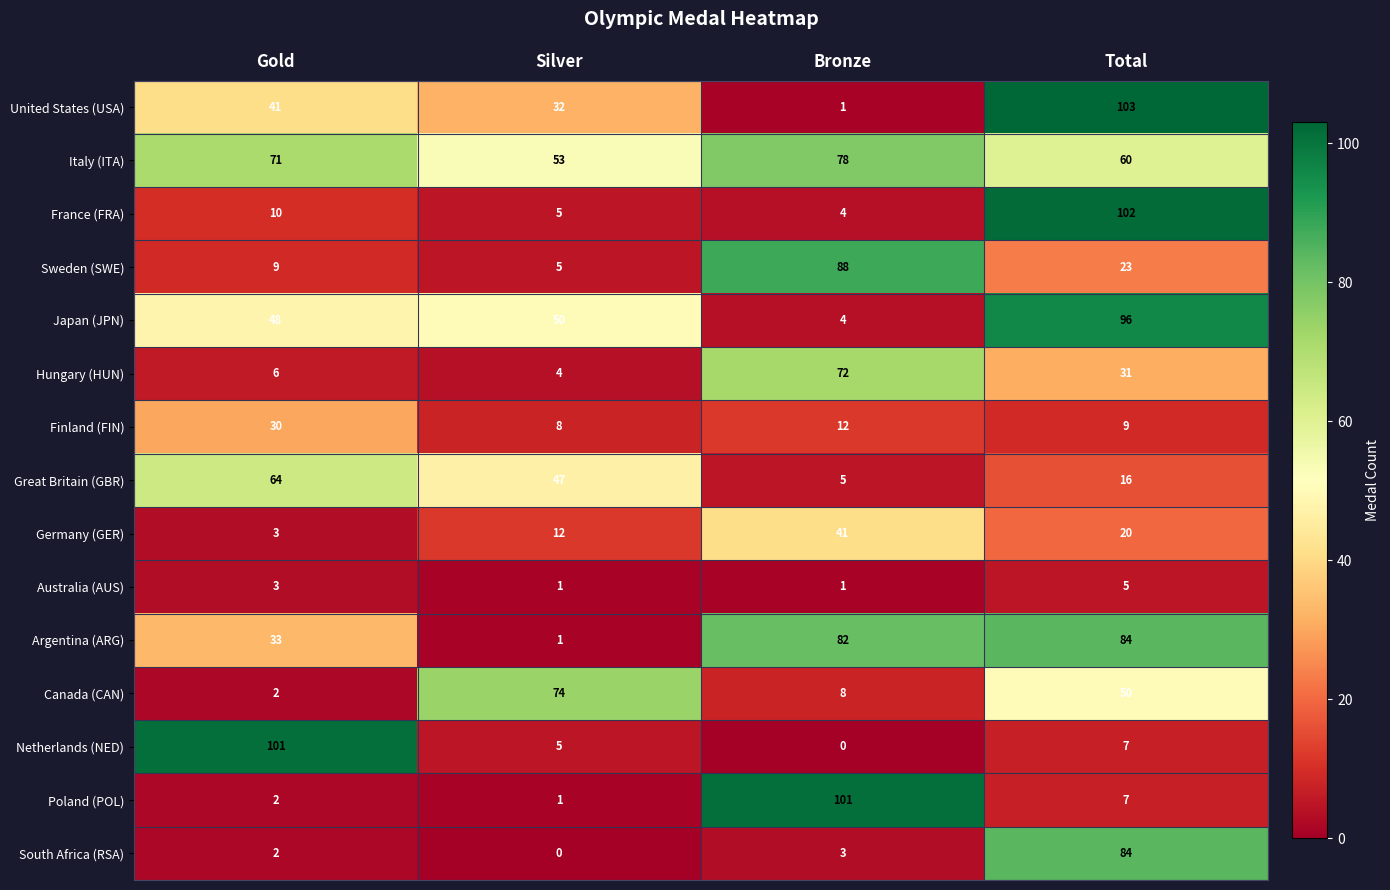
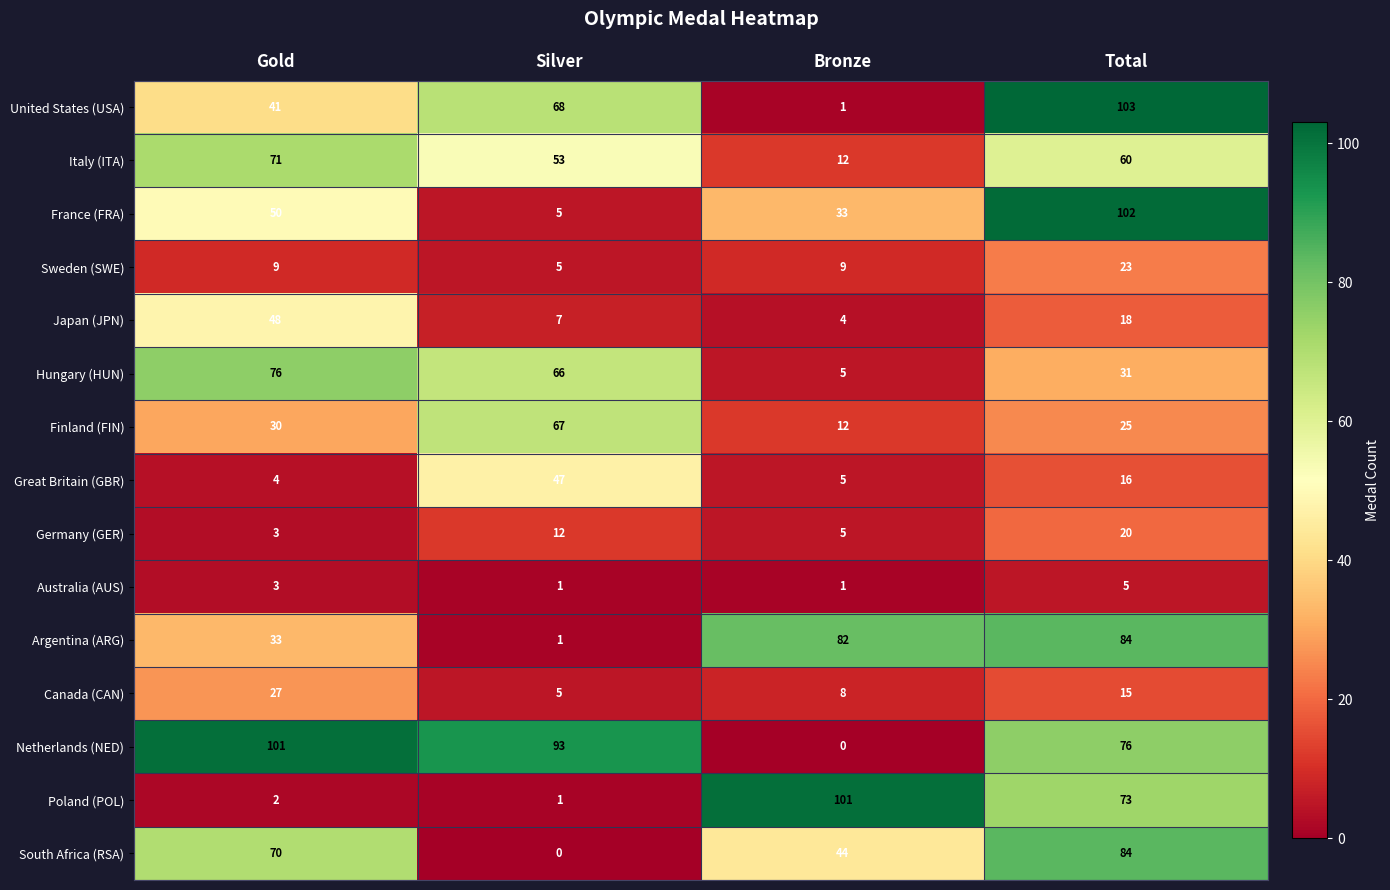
  {
    "United States (USA)": {
      "Gold": 41,
-     "Silver": 32,
+     "Silver": 68,
      "Bronze": 1,
      "Total": 103
    },
    "Italy (ITA)": {
      "Gold": 71,
      "Silver": 53,
-     "Bronze": 78,
+     "Bronze": 12,
      "Total": 60
    },
    "France (FRA)": {
-     "Gold": 10,
+     "Gold": 50,
      "Silver": 5,
-     "Bronze": 4,
+     "Bronze": 33,
      "Total": 102
    },
    "Sweden (SWE)": {
      "Gold": 9,
      "Silver": 5,
-     "Bronze": 88,
+     "Bronze": 9,
      "Total": 23
    },
    "Japan (JPN)": {
      "Gold": 48,
-     "Silver": 50,
+     "Silver": 7,
      "Bronze": 4,
-     "Total": 96
+     "Total": 18
    },
    "Hungary (HUN)": {
-     "Gold": 6,
-     "Silver": 4,
-     "Bronze": 72,
+     "Gold": 76,
+     "Silver": 66,
+     "Bronze": 5,
      "Total": 31
    },
    "Finland (FIN)": {
      "Gold": 30,
-     "Silver": 8,
+     "Silver": 67,
      "Bronze": 12,
-     "Total": 9
+     "Total": 25
    },
    "Great Britain (GBR)": {
-     "Gold": 64,
+     "Gold": 4,
      "Silver": 47,
      "Bronze": 5,
      "Total": 16
    },
    "Germany (GER)": {
      "Gold": 3,
      "Silver": 12,
-     "Bronze": 41,
+     "Bronze": 5,
      "Total": 20
    },
    "Australia (AUS)": {
      "Gold": 3,
      "Silver": 1,
      "Bronze": 1,
      "Total": 5
    },
    "Argentina (ARG)": {
      "Gold": 33,
      "Silver": 1,
      "Bronze": 82,
      "Total": 84
    },
    "Canada (CAN)": {
-     "Gold": 2,
-     "Silver": 74,
+     "Gold": 27,
+     "Silver": 5,
      "Bronze": 8,
-     "Total": 50
+     "Total": 15
    },
    "Netherlands (NED)": {
      "Gold": 101,
-     "Silver": 5,
+     "Silver": 93,
      "Bronze": 0,
-     "Total": 7
+     "Total": 76
    },
    "Poland (POL)": {
      "Gold": 2,
      "Silver": 1,
      "Bronze": 101,
-     "Total": 7
+     "Total": 73
    },
    "South Africa (RSA)": {
-     "Gold": 2,
+     "Gold": 70,
      "Silver": 0,
-     "Bronze": 3,
+     "Bronze": 44,
      "Total": 84
    }
  }
